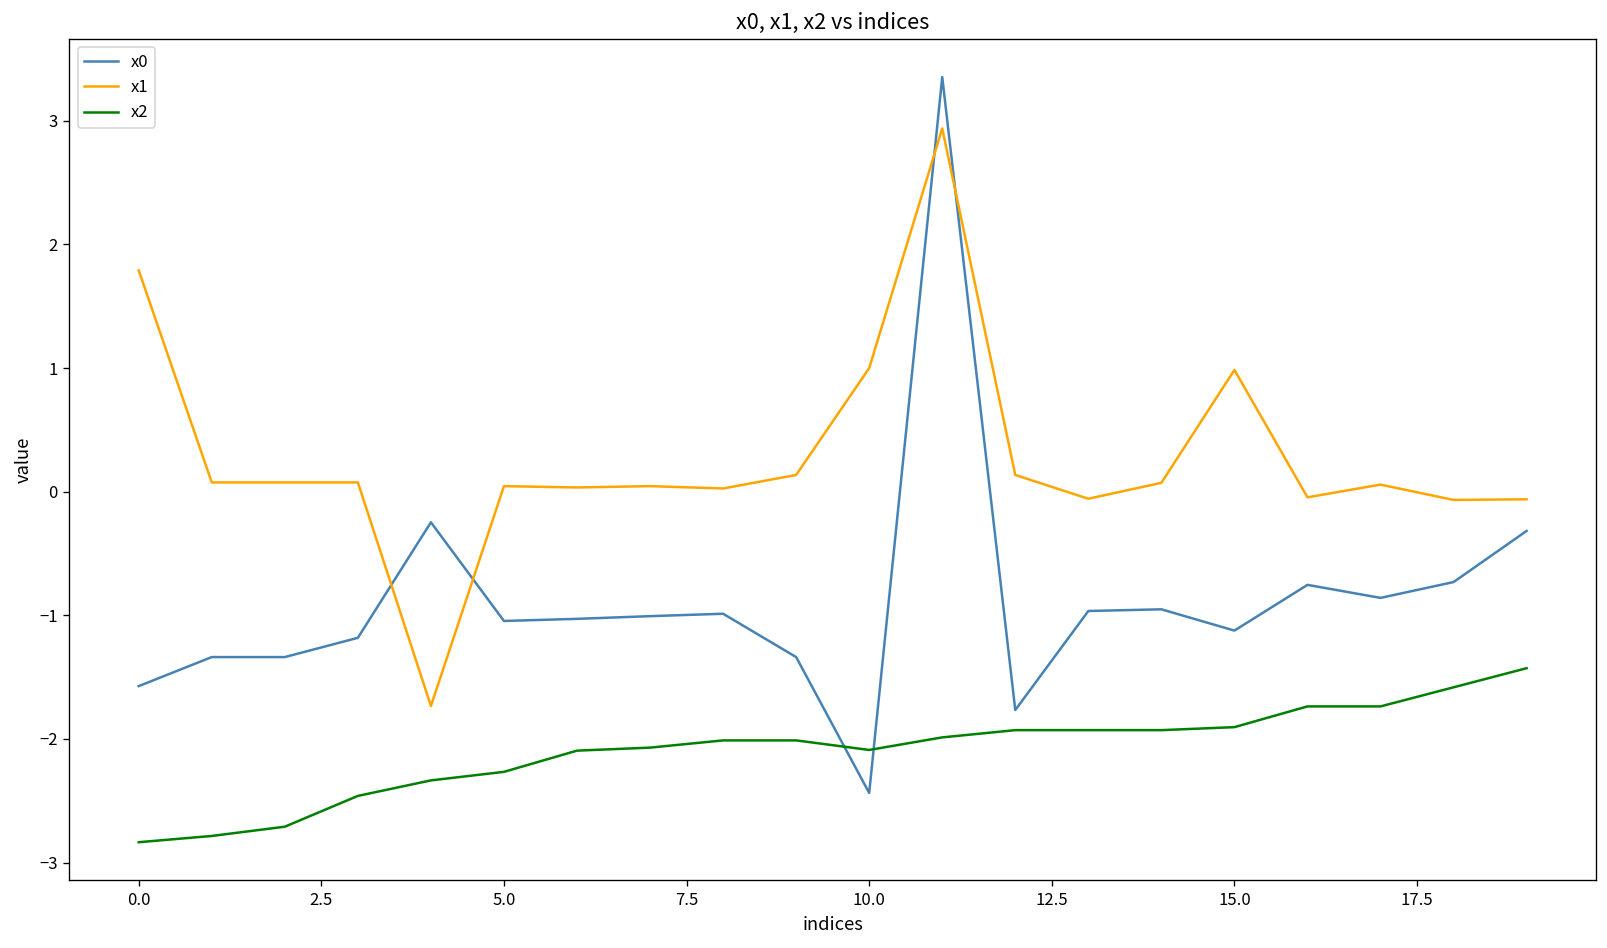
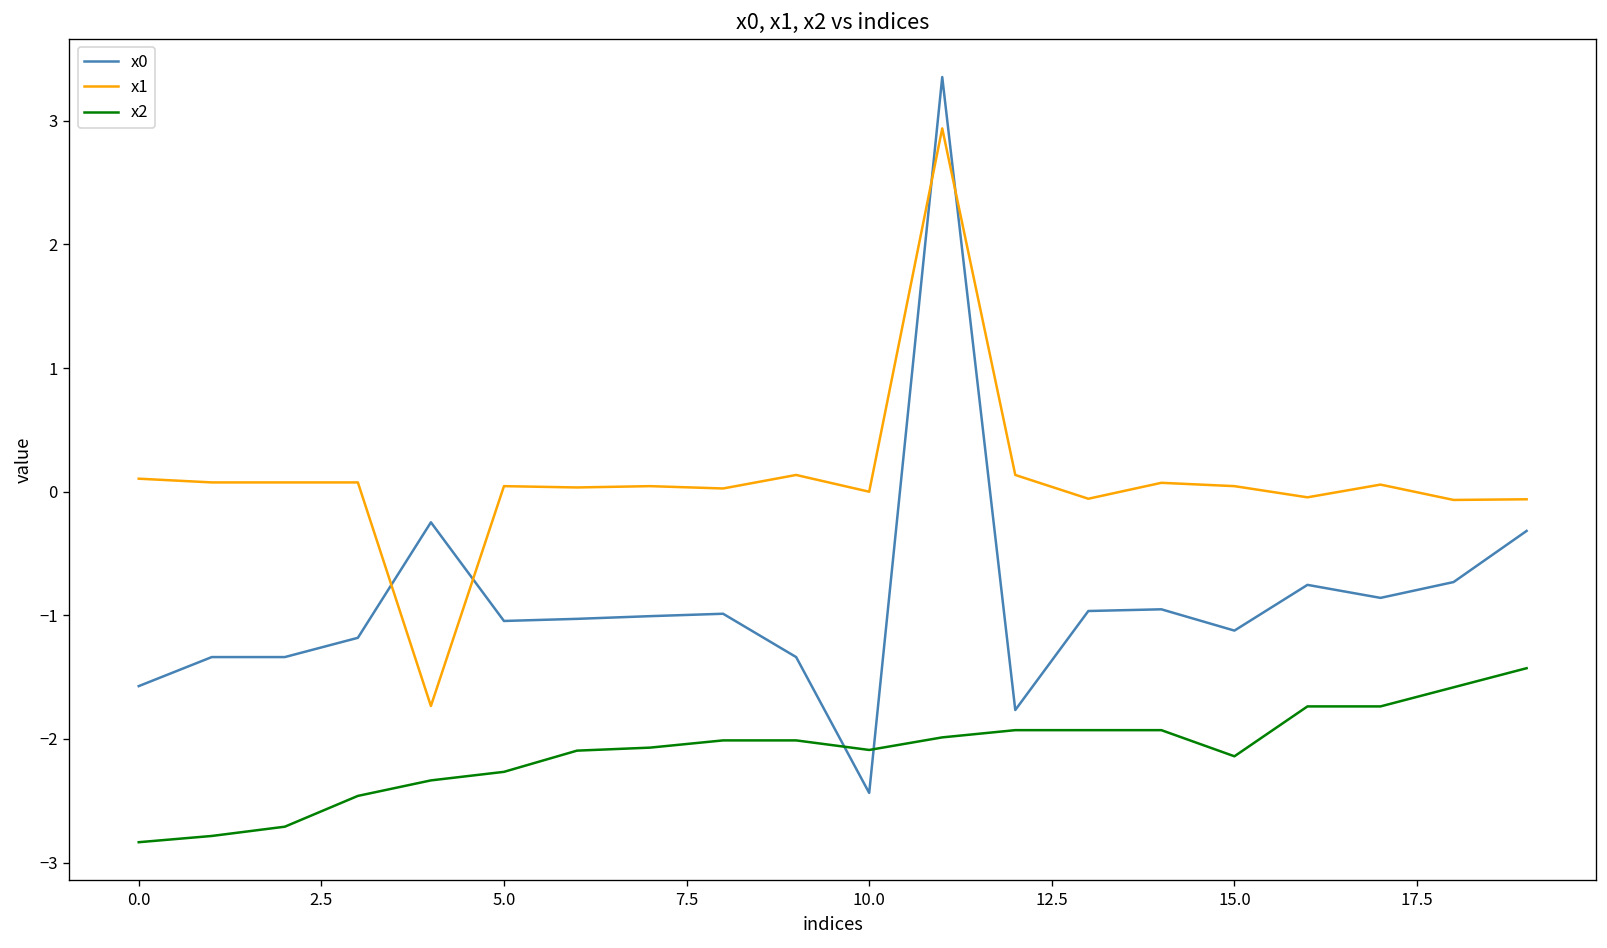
  {
    "x0": {
      "0.0": -1.57,
      "5.0": -1.05,
      "10.0": -2.44,
      "15.0": -1.12
    },
    "x1": {
-     "0.0": 1.79,
+     "0.0": 0.11,
      "5.0": 0.05,
-     "10.0": 1,
-     "15.0": 0.99
+     "10.0": 0,
+     "15.0": 0.05
    },
    "x2": {
      "0.0": -2.83,
      "5.0": -2.27,
      "10.0": -2.09,
-     "15.0": -1.90
+     "15.0": -2.14
    }
  }
